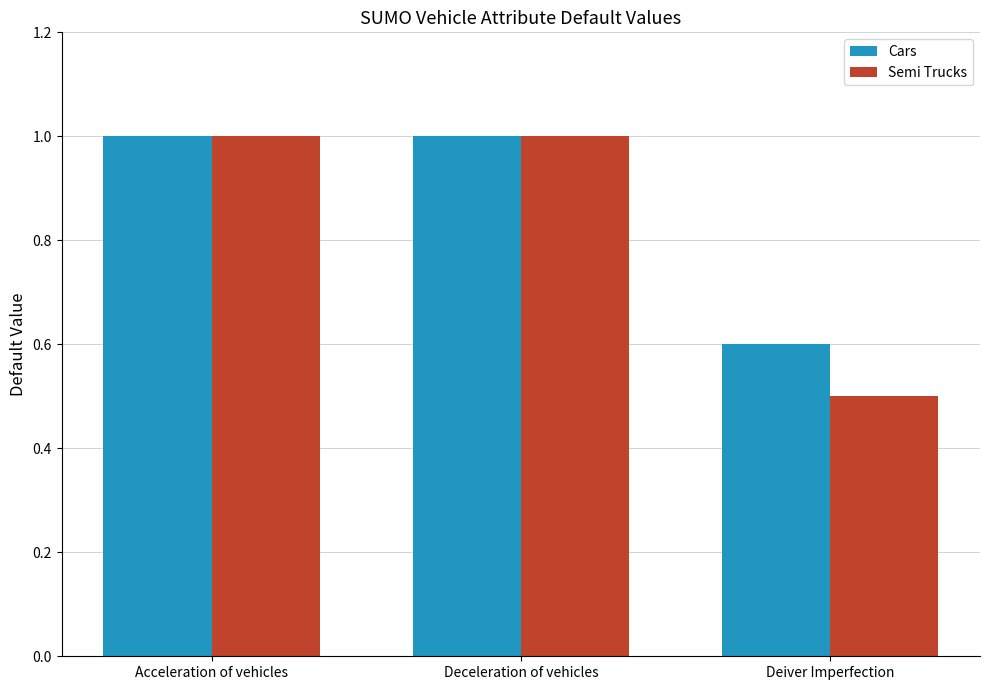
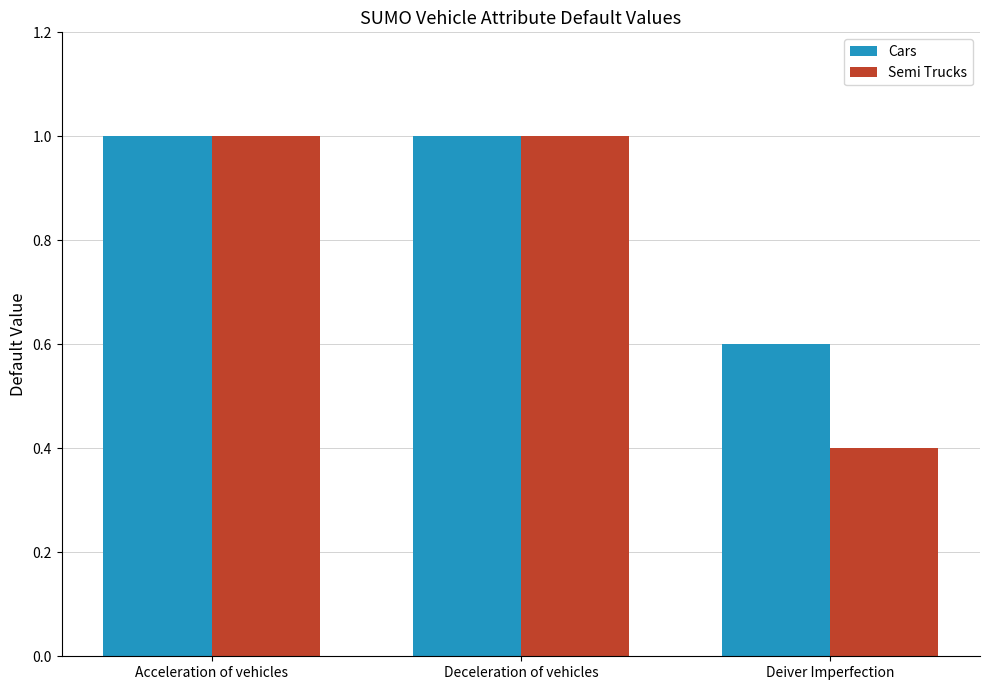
  {
    "Cars": {
      "Acceleration of vehicles": 1.0,
      "Deceleration of vehicles": 1.0,
      "Deiver Imperfection": 0.6
    },
    "Semi Trucks": {
      "Acceleration of vehicles": 1.0,
      "Deceleration of vehicles": 1.0,
-     "Deiver Imperfection": 0.5
+     "Deiver Imperfection": 0.4
    }
  }
